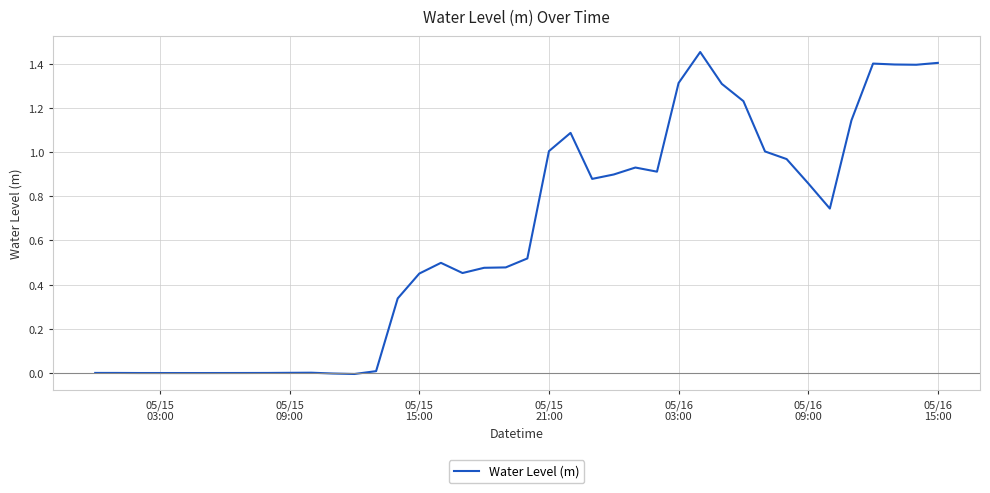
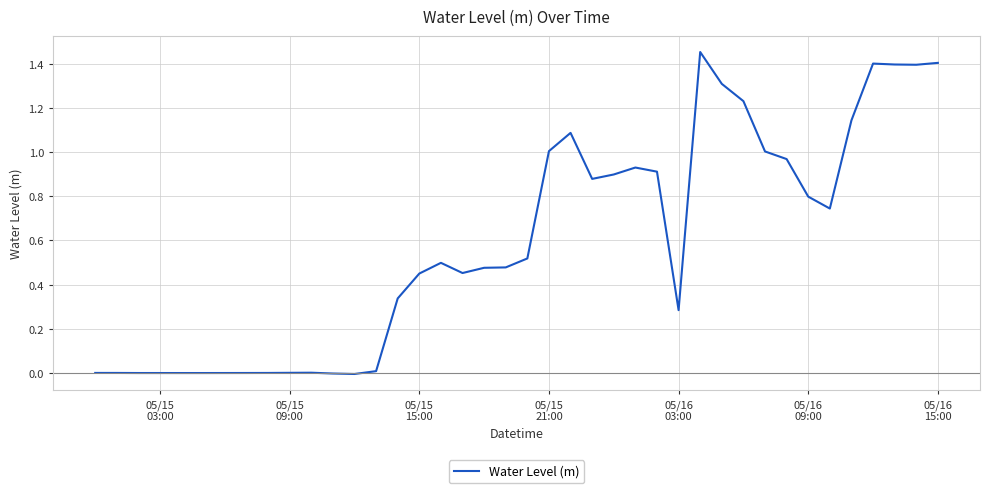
  {
    "05/15 03:00": 0.00,
    "05/15 09:00": 0.00,
    "05/15 15:00": 0.45,
    "05/15 21:00": 1.01,
-   "05/16 03:00": 1.31,
-   "05/16 09:00": 0.86,
+   "05/16 03:00": 0.28,
+   "05/16 09:00": 0.80,
    "05/16 15:00": 1.41
  }
